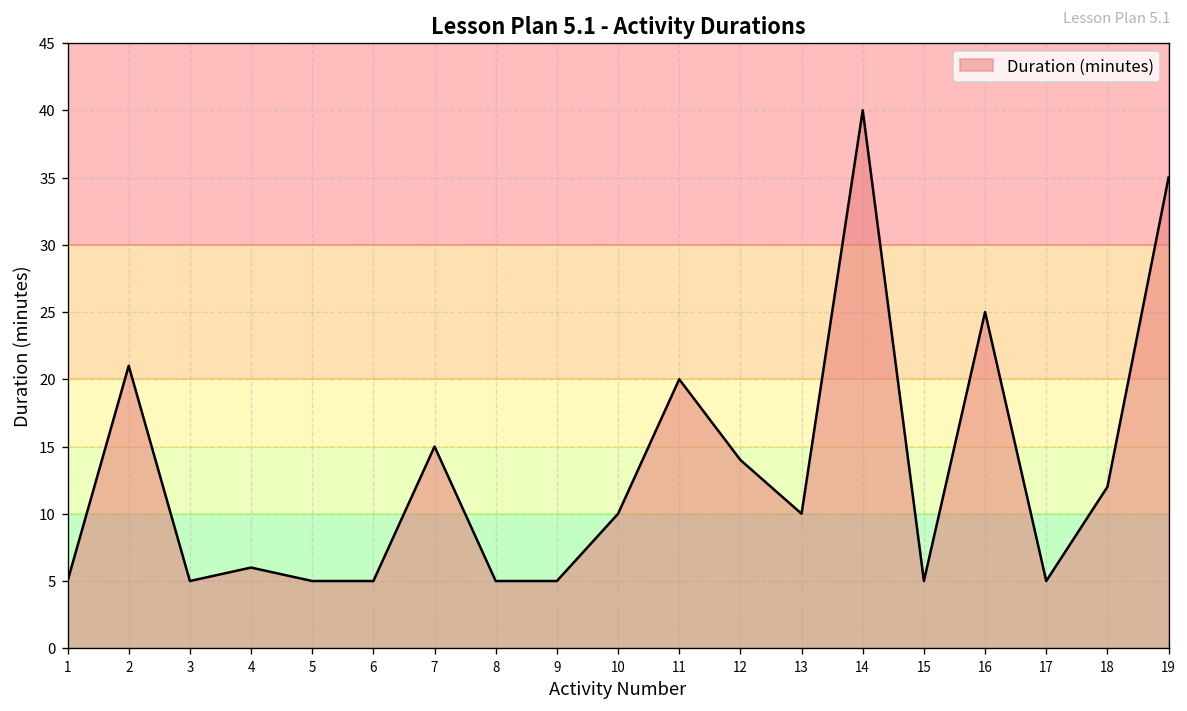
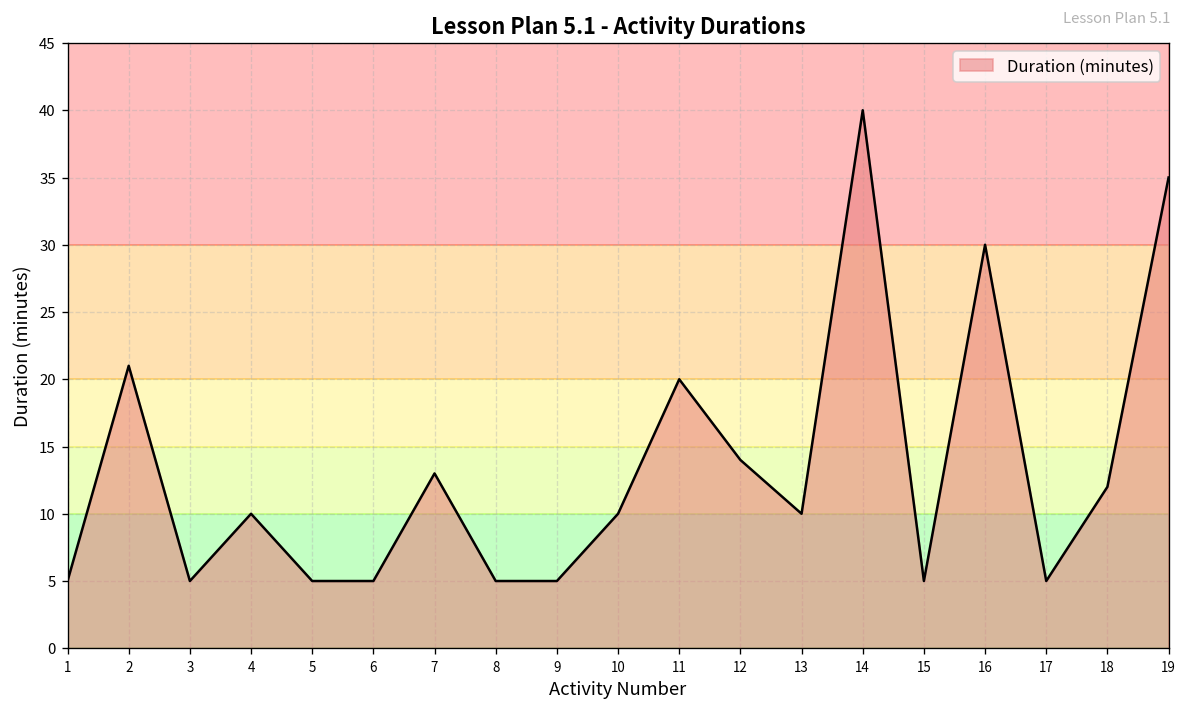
  {
    "1": 5,
    "2": 21,
    "3": 5,
-   "4": 6,
+   "4": 10,
    "5": 5,
    "6": 5,
-   "7": 15,
+   "7": 13,
    "8": 5,
    "9": 5,
    "10": 10,
    "11": 20,
    "12": 14,
    "13": 10,
    "14": 40,
    "15": 5,
-   "16": 25,
+   "16": 30,
    "17": 5,
    "18": 12,
    "19": 35
  }
